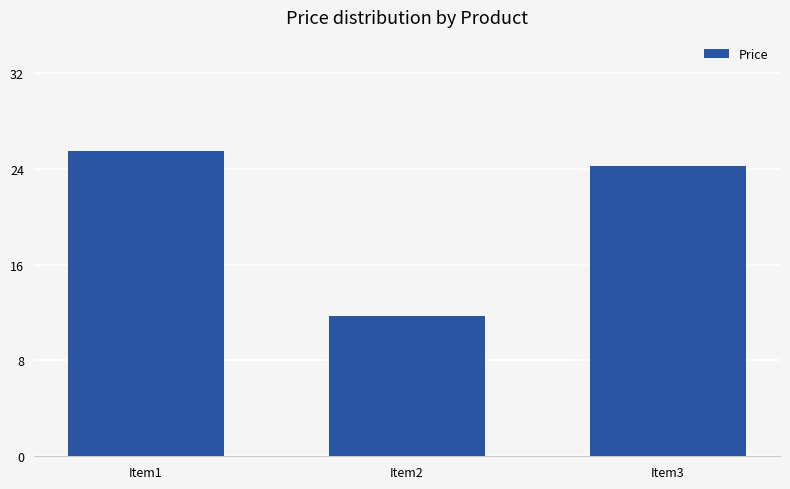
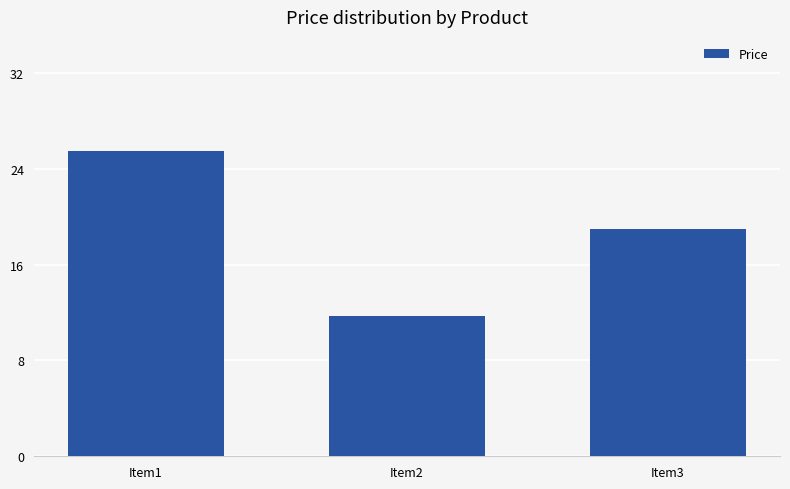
  {
    "Item1": 25.5,
    "Item2": 11.7,
-   "Item3": 24.2
+   "Item3": 19.0
  }
